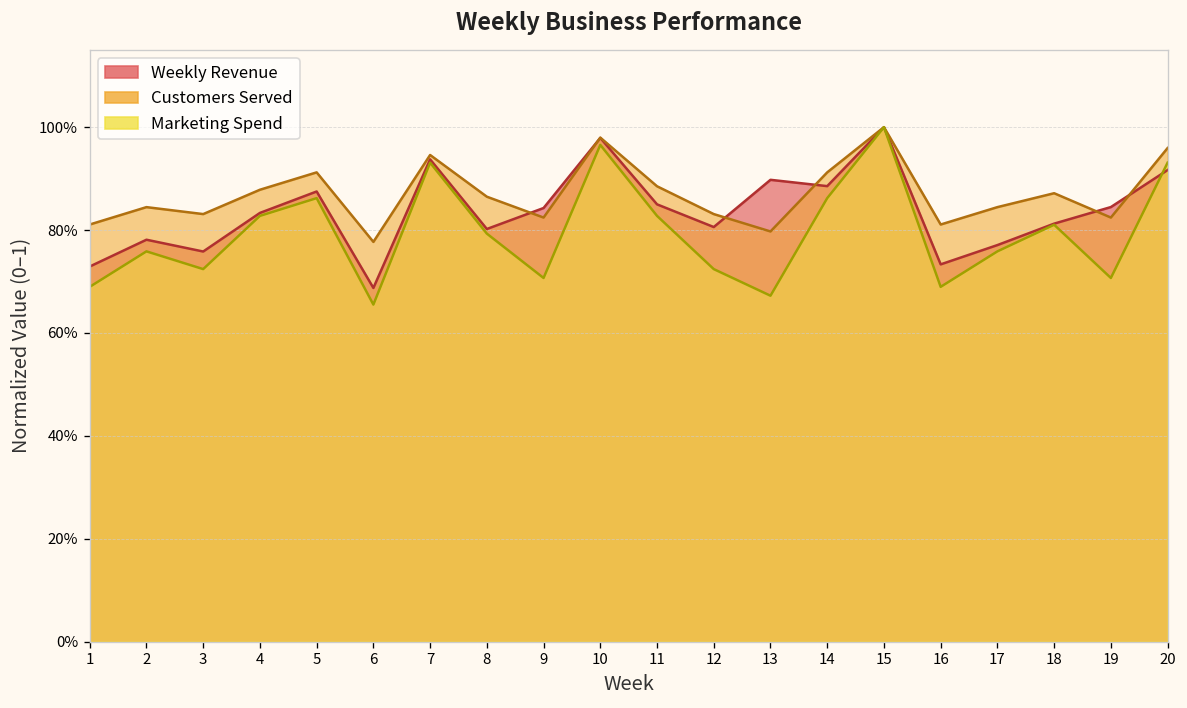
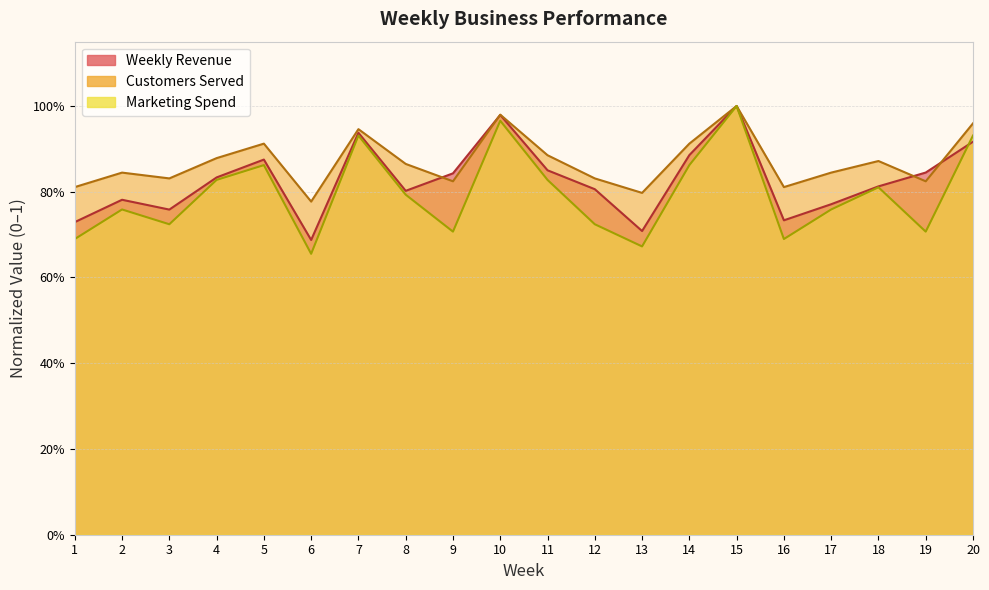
  {
    "Weekly Revenue": {
      "1": "73%",
      "2": "78%",
      "3": "76%",
      "5": "88%",
      "6": "69%",
      "7": "94%",
      "8": "80%",
      "9": "84%",
      "11": "85%",
      "12": "81%",
-     "13": "90%",
+     "13": "71%",
      "14": "89%",
      "16": "73%",
      "17": "77%",
      "19": "84%",
      "20": "92%"
    }
  }
